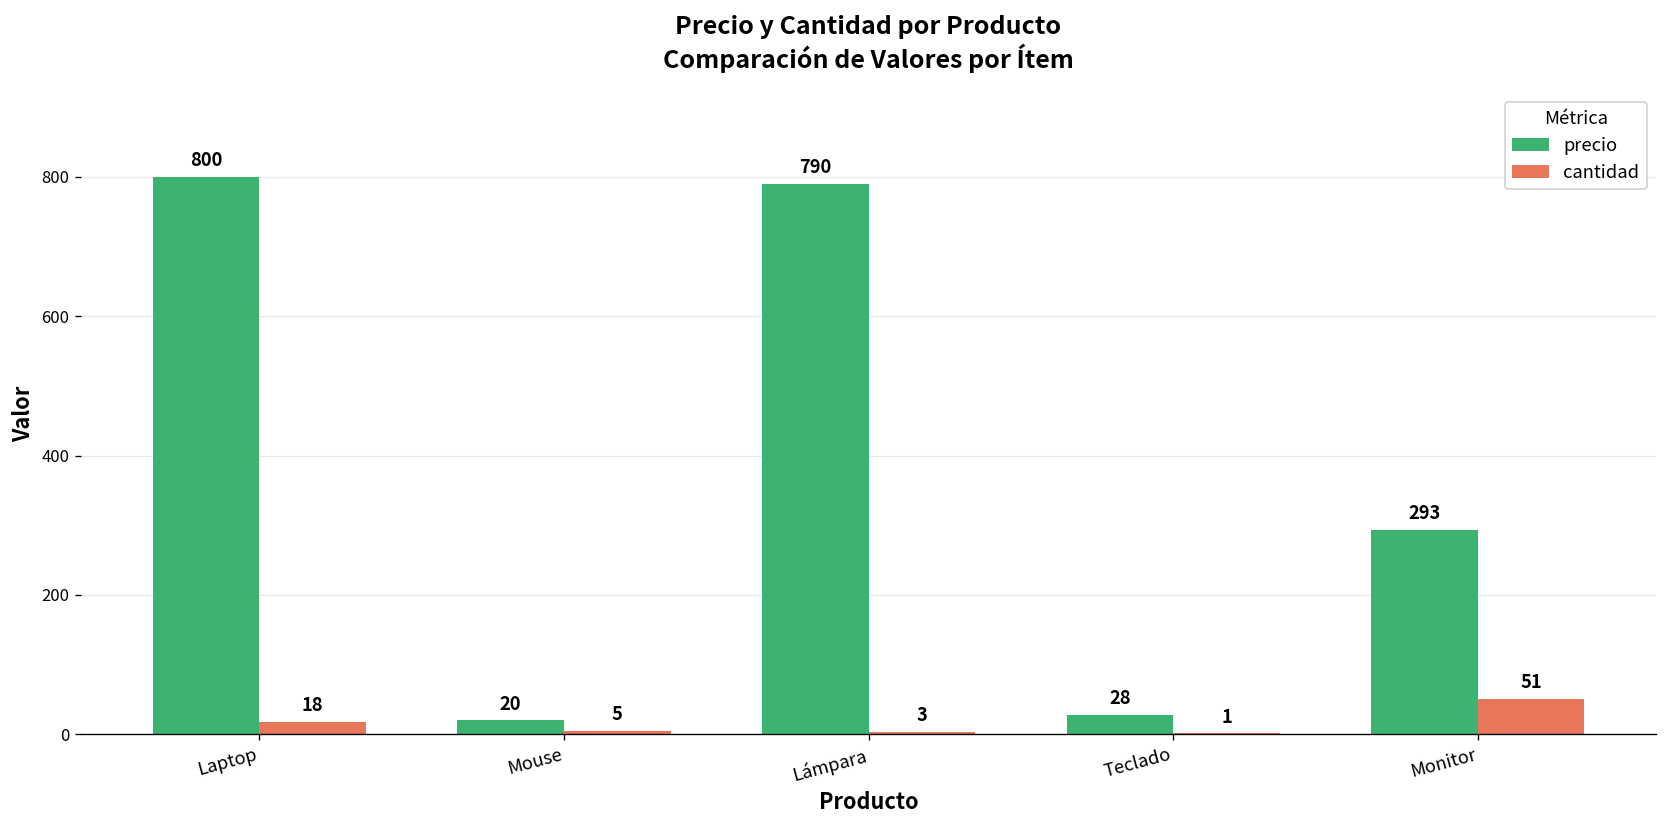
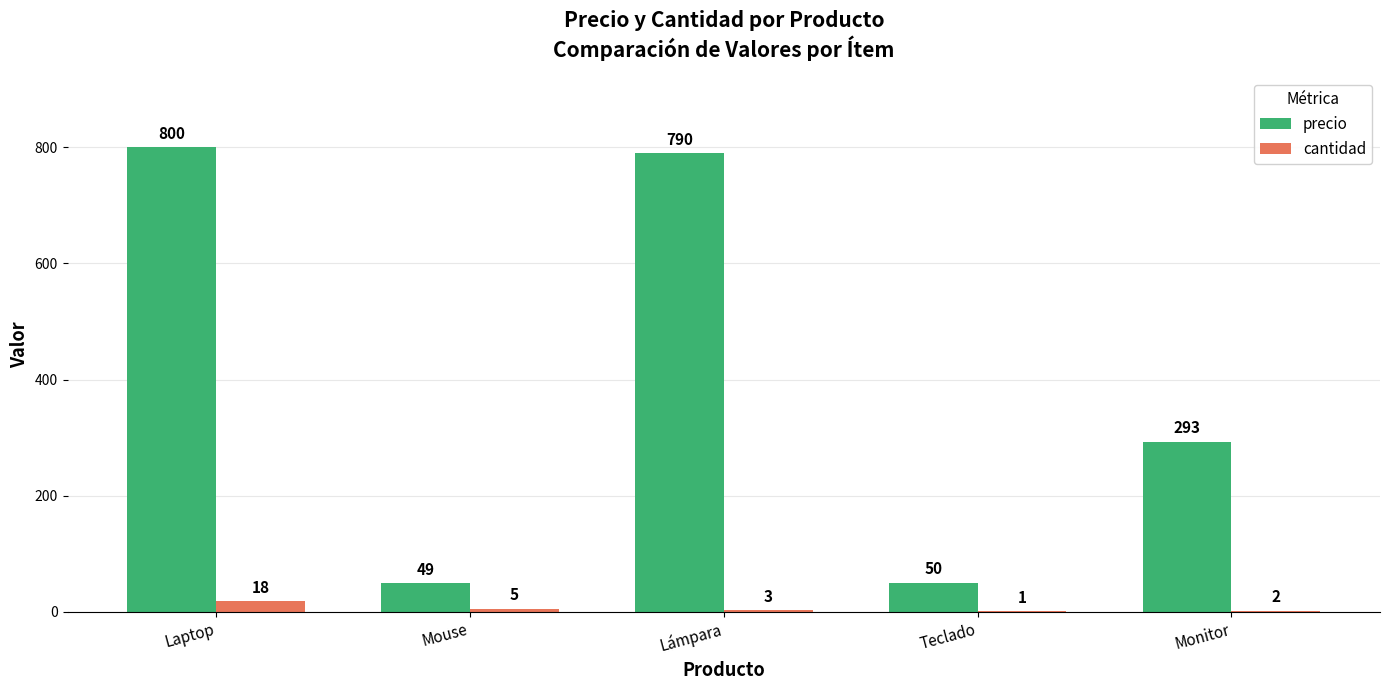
  {
    "precio": {
      "Laptop": 800,
-     "Mouse": 20,
+     "Mouse": 49,
      "Lámpara": 790,
-     "Teclado": 28,
+     "Teclado": 50,
      "Monitor": 293
    },
    "cantidad": {
      "Laptop": 18,
      "Mouse": 5,
      "Lámpara": 3,
      "Teclado": 1,
-     "Monitor": 51
+     "Monitor": 2
    }
  }
